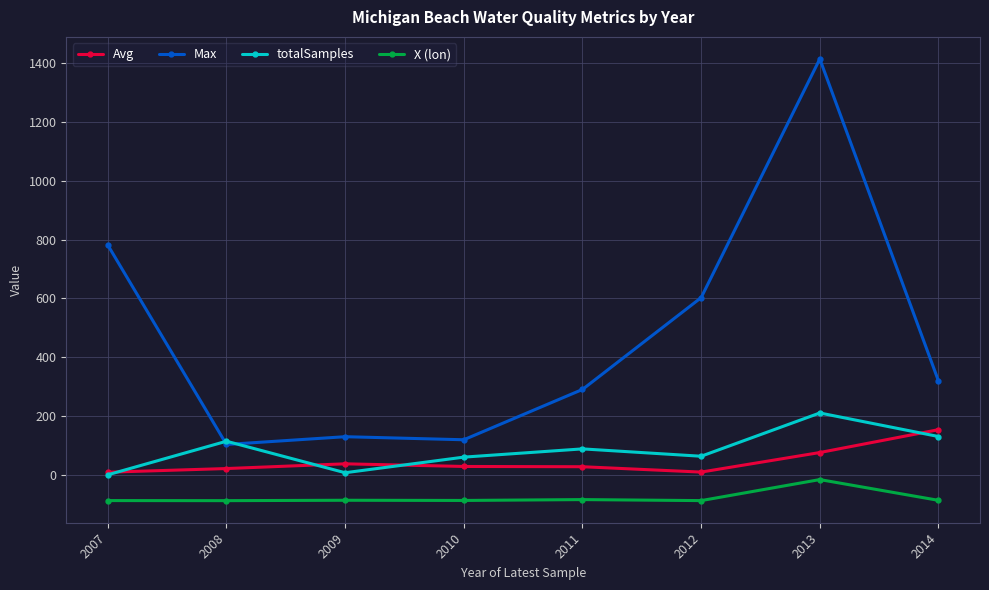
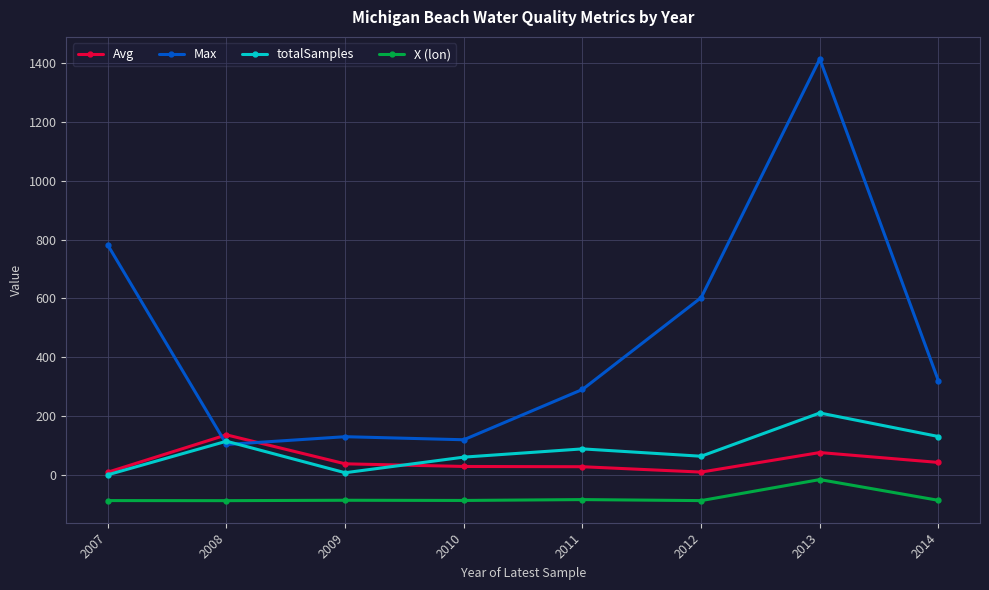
  {
    "Avg": {
      "2007": 10,
-     "2008": 20,
+     "2008": 140,
      "2009": 40,
      "2010": 30,
      "2011": 30,
      "2012": 10,
      "2013": 80,
-     "2014": 150
+     "2014": 40
    },
    "Max": {
      "2007": 780,
      "2008": 100,
      "2009": 130,
      "2010": 120,
      "2011": 290,
      "2012": 600,
      "2013": 1410,
      "2014": 320
    },
    "totalSamples": {
      "2007": 0,
      "2008": 120,
      "2009": 10,
      "2010": 60,
      "2011": 90,
      "2012": 60,
      "2013": 210,
      "2014": 130
    },
    "X (lon)": {
      "2007": -90,
      "2008": -90,
      "2009": -90,
      "2010": -90,
      "2011": -80,
      "2012": -90,
      "2013": -20,
      "2014": -90
    }
  }
